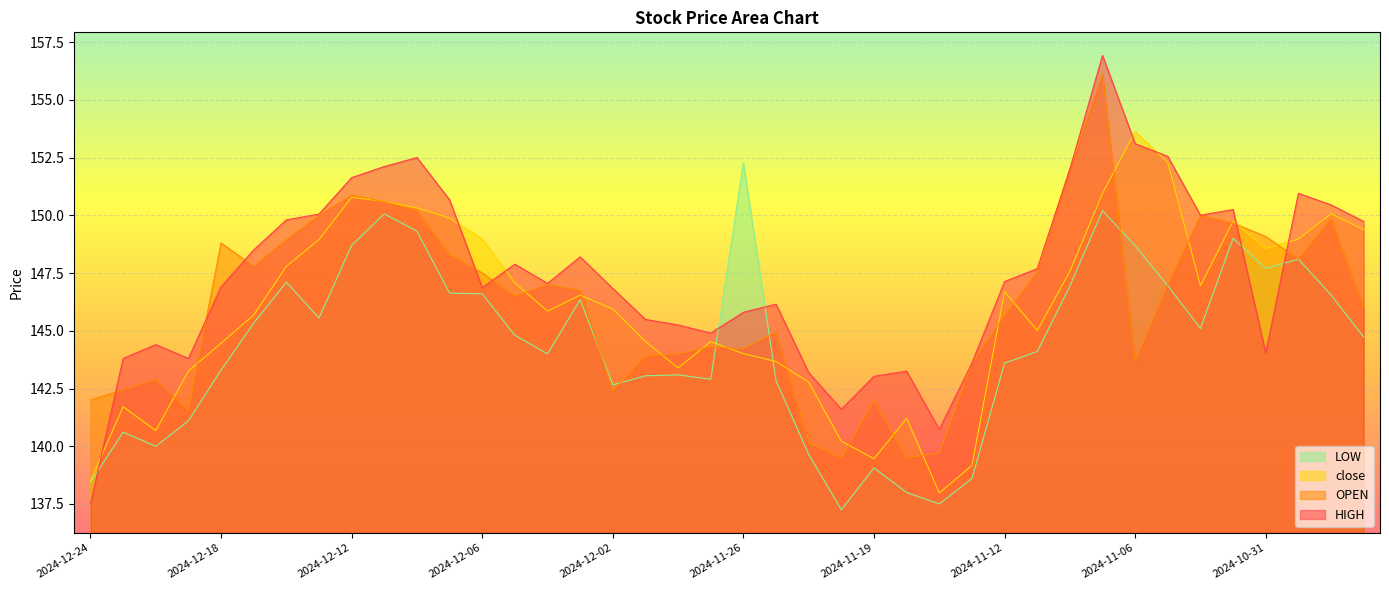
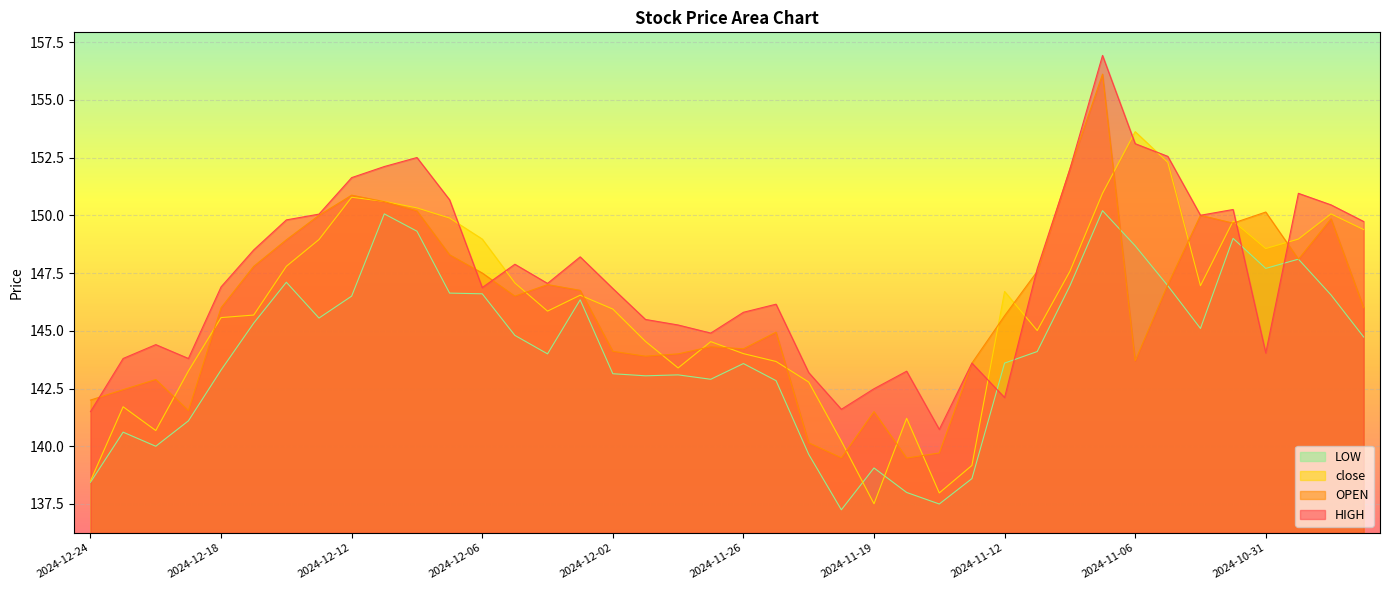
  {
    "LOW": {
      "2024-12-18": 143.3,
-     "2024-12-12": 148.7,
+     "2024-12-12": 146.5,
      "2024-12-06": 146.6,
-     "2024-12-02": 142.7,
-     "2024-11-26": 152.3,
+     "2024-12-02": 143.1,
+     "2024-11-26": 143.6,
      "2024-11-19": 139.1,
      "2024-11-12": 143.6,
      "2024-11-06": 148.7,
      "2024-10-31": 147.7
    },
    "close": {
-     "2024-12-18": 144.5,
+     "2024-12-18": 145.6,
      "2024-12-06": 149.0,
      "2024-12-02": 145.9,
      "2024-11-26": 144.0,
-     "2024-11-19": 139.5,
+     "2024-11-19": 137.5,
      "2024-11-12": 146.7,
      "2024-11-06": 153.6,
      "2024-10-31": 148.6
    },
    "OPEN": {
      "2024-12-24": 142.0,
-     "2024-12-18": 148.8,
+     "2024-12-18": 146.0,
      "2024-12-06": 147.5,
-     "2024-12-02": 142.4,
+     "2024-12-02": 144.1,
      "2024-11-26": 144.2,
-     "2024-11-19": 142.0,
+     "2024-11-19": 141.5,
      "2024-11-12": 145.7,
      "2024-11-06": 143.7,
-     "2024-10-31": 149.1
+     "2024-10-31": 150.1
    },
    "HIGH": {
-     "2024-12-24": 137.5,
+     "2024-12-24": 141.5,
      "2024-12-18": 146.9,
      "2024-12-12": 151.6,
      "2024-12-06": 146.9,
      "2024-12-02": 146.8,
      "2024-11-26": 145.8,
-     "2024-11-19": 143.0,
-     "2024-11-12": 147.1,
+     "2024-11-19": 142.5,
+     "2024-11-12": 142.1,
      "2024-11-06": 153.1,
      "2024-10-31": 144.0
    }
  }
